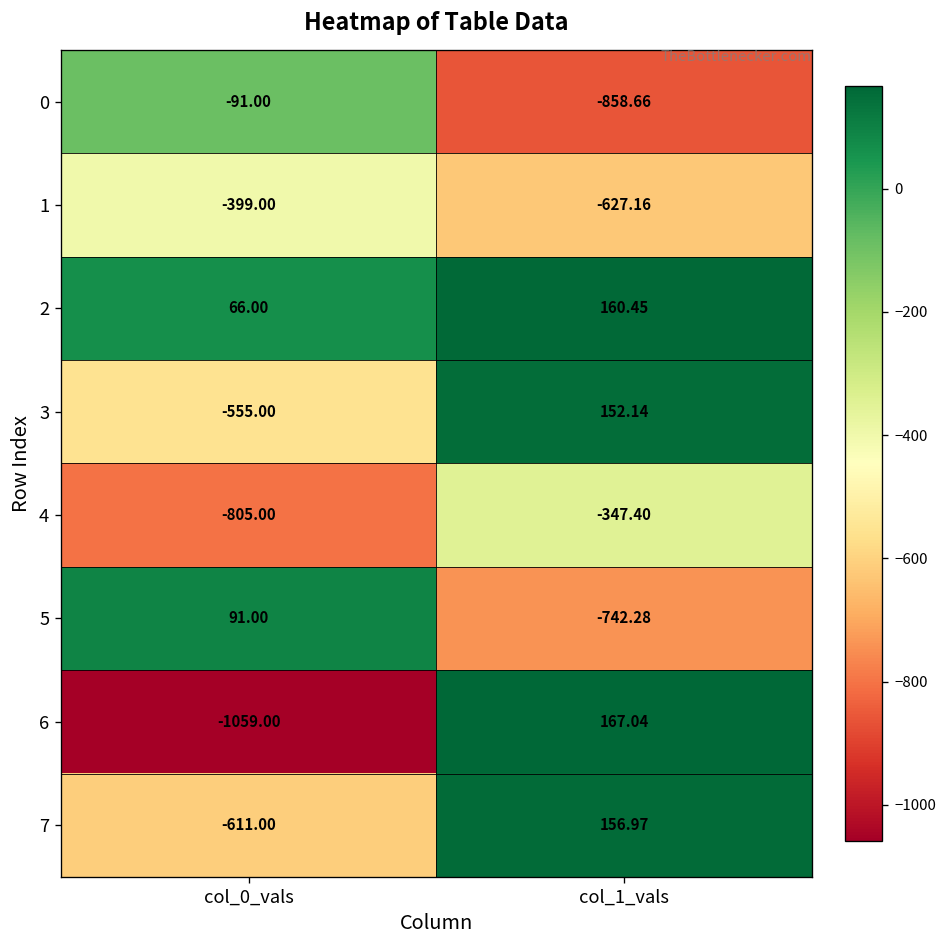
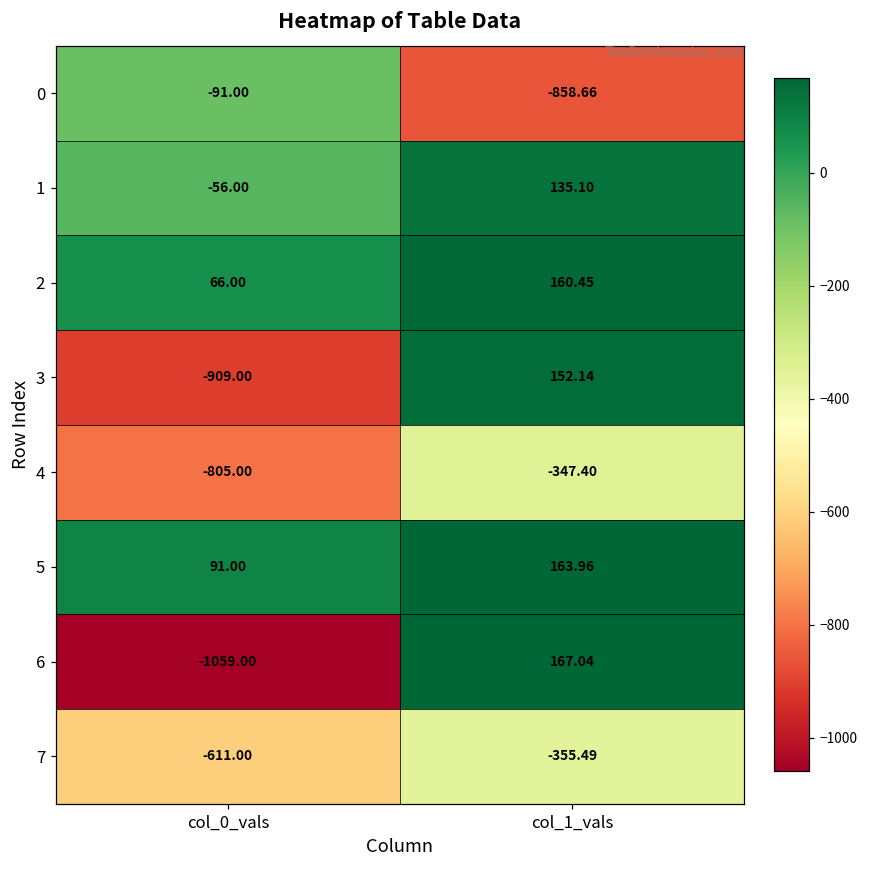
  {
    "0": {
      "col_0_vals": -91.00
    },
    "1": {
-     "col_0_vals": -399.00,
-     "col_1_vals": -627.16
+     "col_0_vals": -56.00,
+     "col_1_vals": 135.10
    },
    "2": {
      "col_0_vals": 66.00,
      "col_1_vals": 160.45
    },
    "3": {
-     "col_0_vals": -555.00,
+     "col_0_vals": -909.00,
      "col_1_vals": 152.14
    },
    "4": {
      "col_0_vals": -805.00,
      "col_1_vals": -347.40
    },
    "5": {
      "col_0_vals": 91.00,
-     "col_1_vals": -742.28
+     "col_1_vals": 163.96
    },
    "6": {
      "col_0_vals": -1059.00,
      "col_1_vals": 167.04
    },
    "7": {
      "col_0_vals": -611.00,
-     "col_1_vals": 156.97
+     "col_1_vals": -355.49
    }
  }
